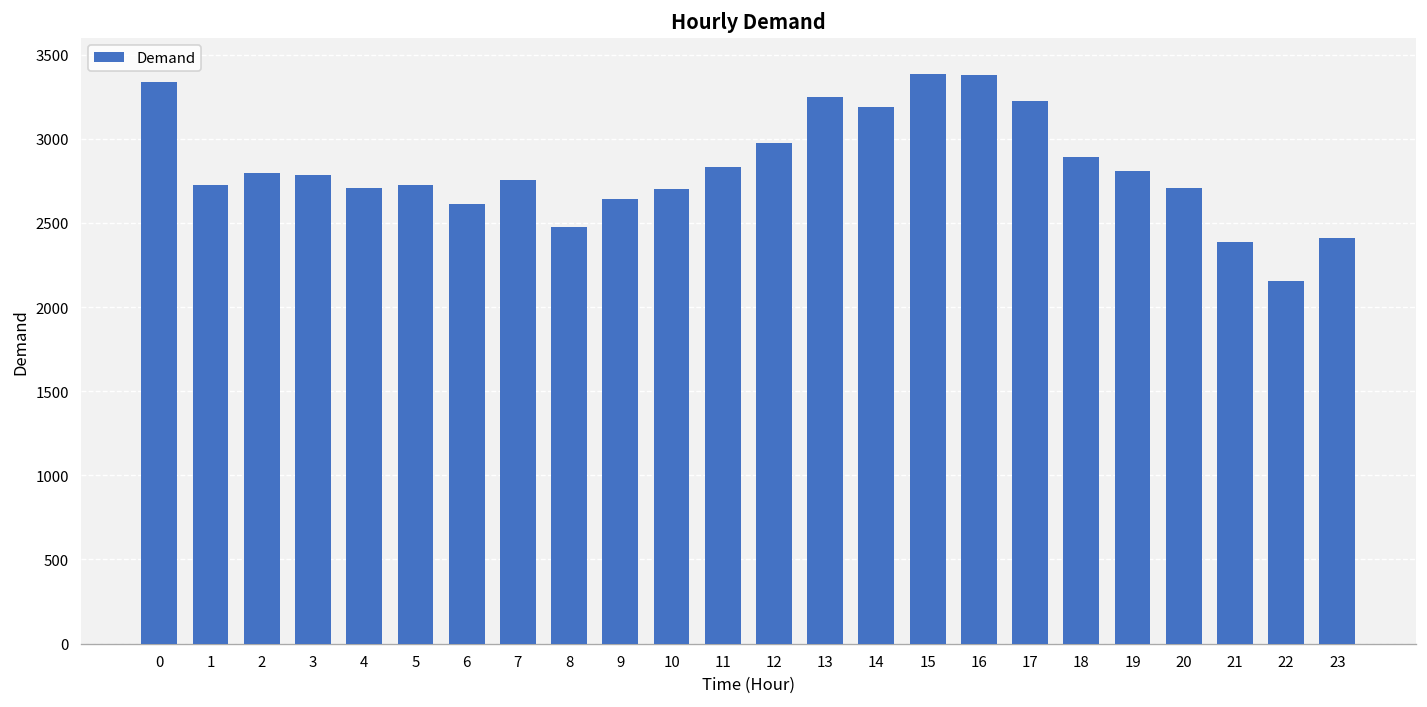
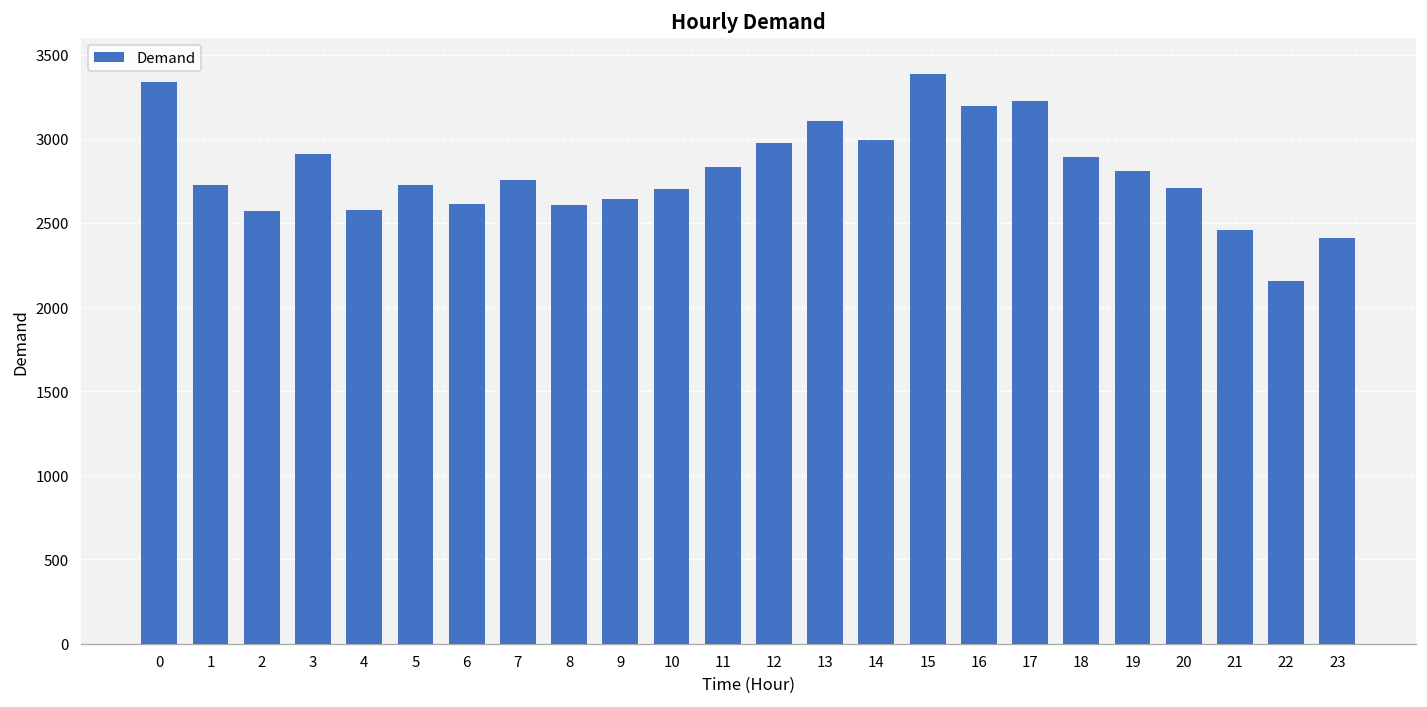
  {
    "0": 3340,
    "1": 2730,
-   "2": 2800,
-   "3": 2790,
-   "4": 2710,
+   "2": 2570,
+   "3": 2910,
+   "4": 2570,
    "5": 2730,
    "6": 2610,
    "7": 2750,
-   "8": 2480,
+   "8": 2600,
    "9": 2640,
    "10": 2700,
    "11": 2830,
    "12": 2970,
-   "13": 3250,
-   "14": 3190,
+   "13": 3100,
+   "14": 2990,
    "15": 3390,
-   "16": 3380,
+   "16": 3190,
    "17": 3220,
    "18": 2890,
    "19": 2810,
    "20": 2710,
-   "21": 2390,
+   "21": 2460,
    "22": 2150,
    "23": 2410
  }
